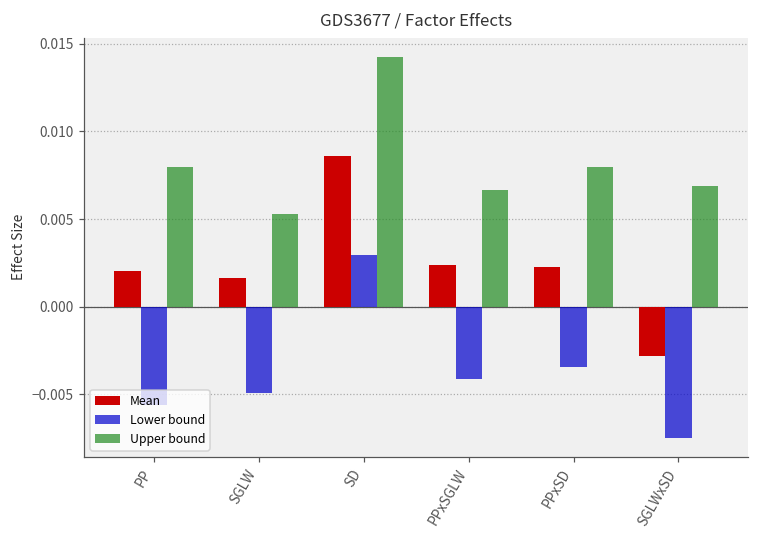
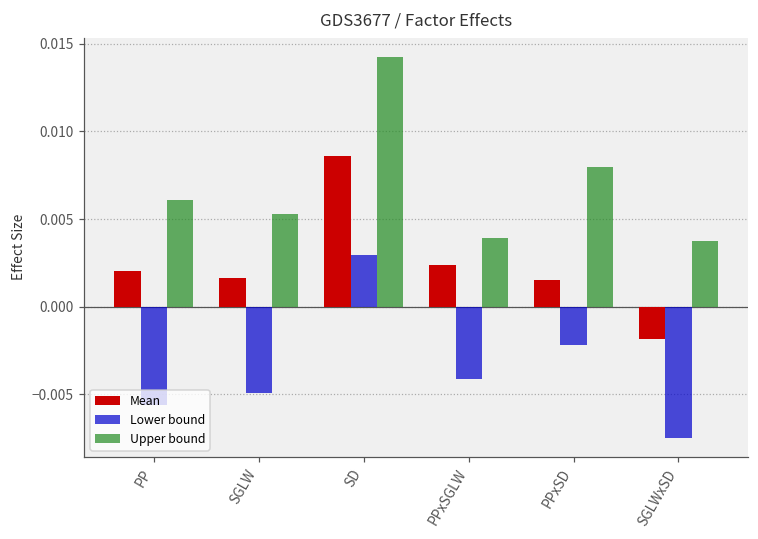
  {
    "Mean": {
      "PP": 0.0021,
      "SGLW": 0.0016,
      "SD": 0.0086,
      "PPxSGLW": 0.0024,
-     "PPxSD": 0.0023,
-     "SGLWxSD": -0.0028
+     "PPxSD": 0.0015,
+     "SGLWxSD": -0.0019
    },
    "Lower bound": {
      "SGLW": -0.0049,
      "SD": 0.0030,
      "PPxSGLW": -0.0041,
-     "PPxSD": -0.0034,
+     "PPxSD": -0.0022,
      "SGLWxSD": -0.0075
    },
    "Upper bound": {
-     "PP": 0.0079,
+     "PP": 0.0061,
      "SGLW": 0.0053,
      "SD": 0.0143,
-     "PPxSGLW": 0.0066,
+     "PPxSGLW": 0.0039,
      "PPxSD": 0.0080,
-     "SGLWxSD": 0.0069
+     "SGLWxSD": 0.0037
    }
  }
